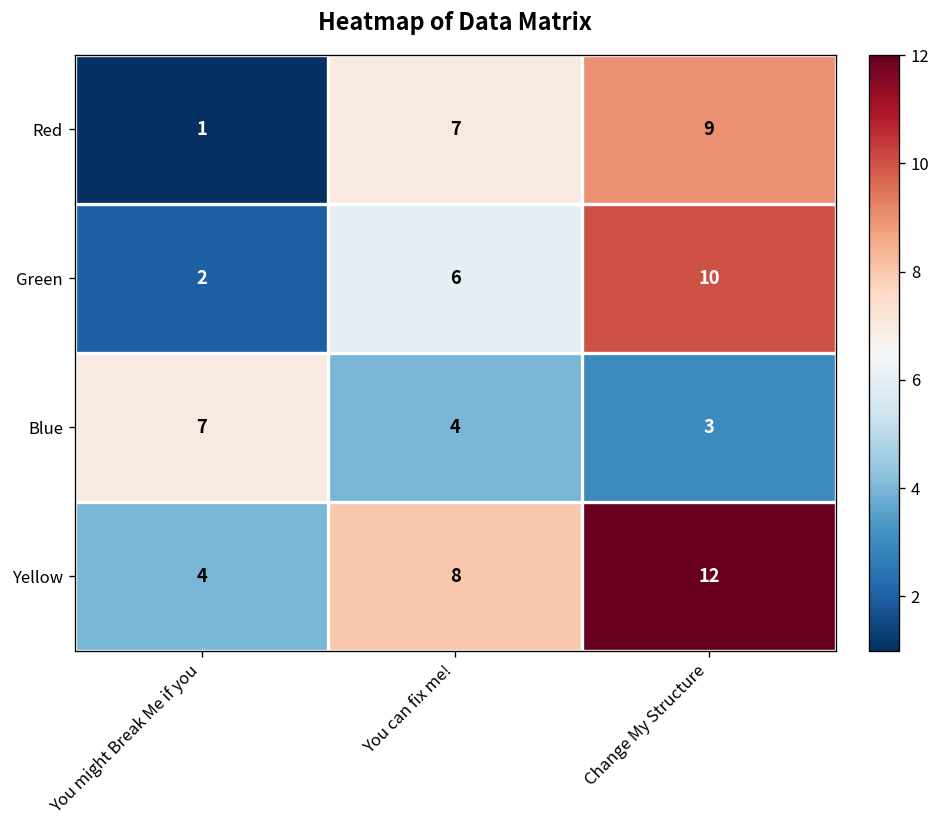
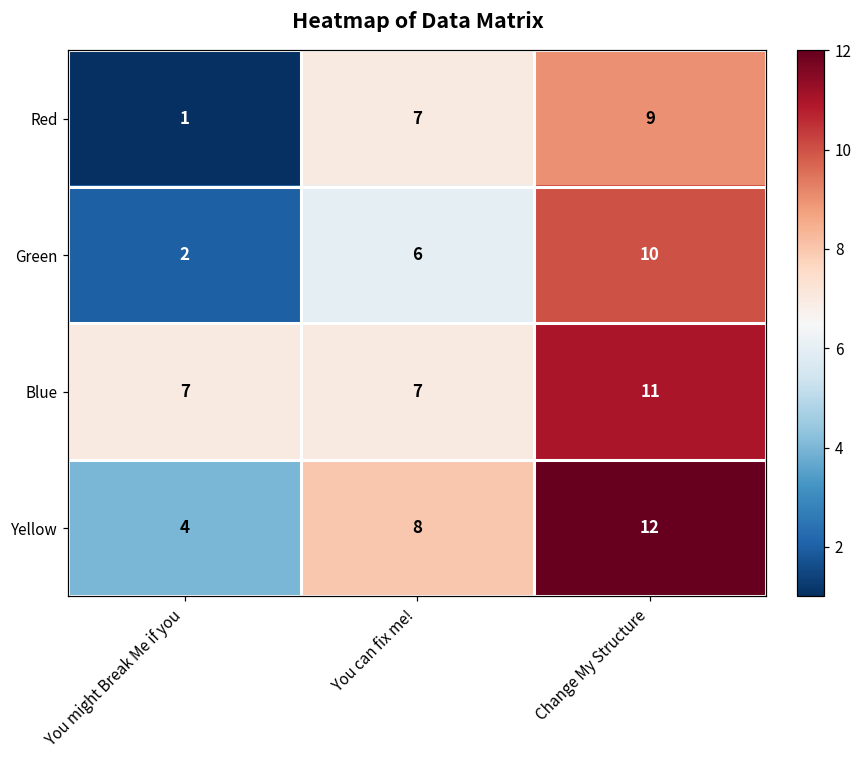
  {
    "Red": {
      "You might Break Me if you": 1,
      "You can fix me!": 7,
      "Change My Structure": 9
    },
    "Green": {
      "You might Break Me if you": 2,
      "You can fix me!": 6,
      "Change My Structure": 10
    },
    "Blue": {
      "You might Break Me if you": 7,
-     "You can fix me!": 4,
-     "Change My Structure": 3
+     "You can fix me!": 7,
+     "Change My Structure": 11
    },
    "Yellow": {
      "You might Break Me if you": 4,
      "You can fix me!": 8,
      "Change My Structure": 12
    }
  }
